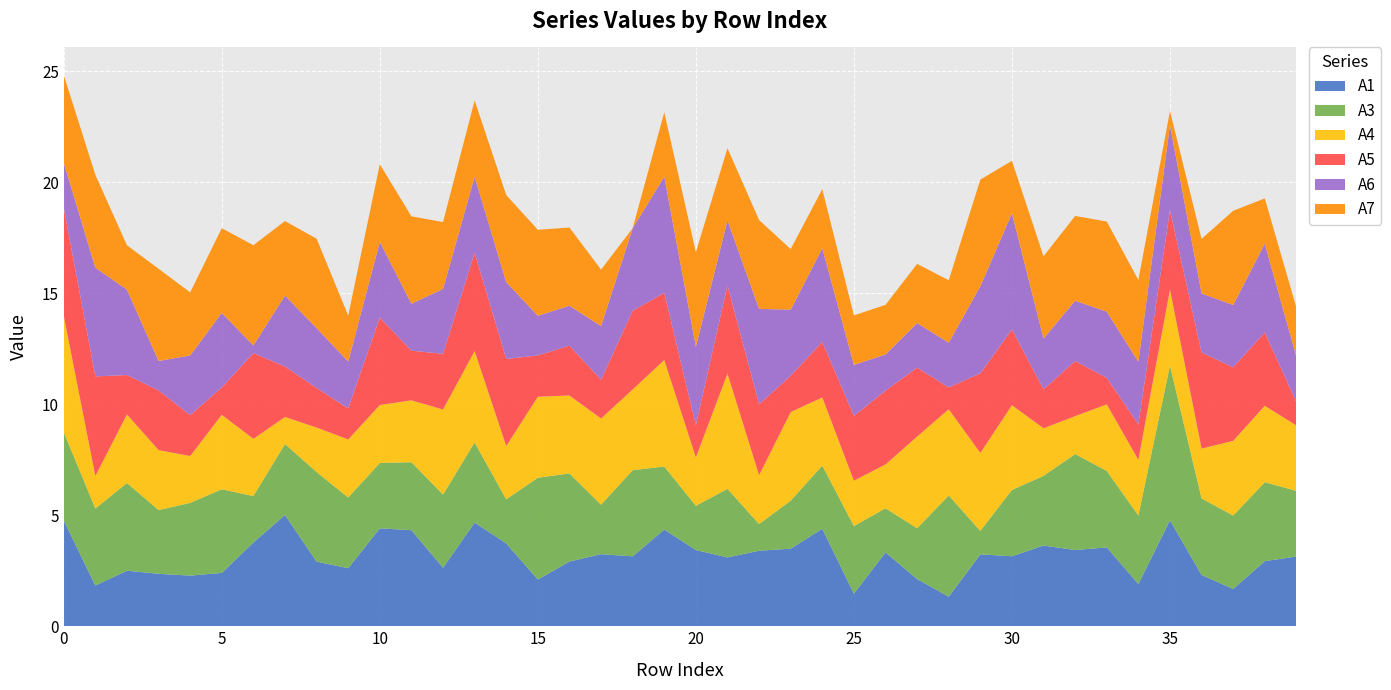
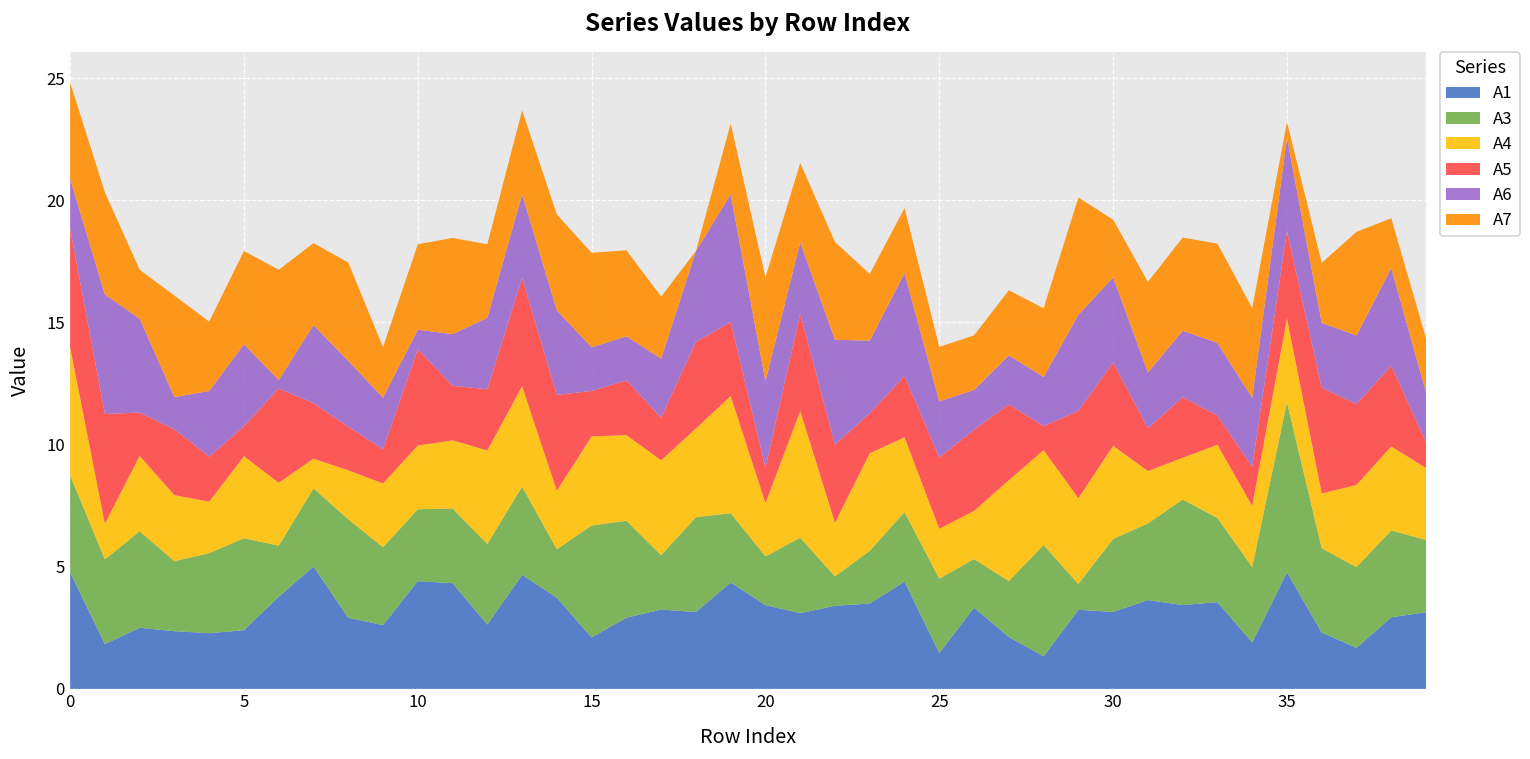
  {
    "A1": {
      "0": 4.8,
      "5": 2.4,
      "10": 4.4,
      "15": 2.1,
      "20": 3.4,
      "25": 1.5,
      "30": 3.2,
      "35": 4.8
    },
    "A3": {
      "0": 4.0,
      "5": 3.8,
      "10": 2.9,
      "15": 4.6,
      "20": 2.0,
      "25": 3.0,
      "30": 3.0,
      "35": 7.0
    },
    "A5": {
      "0": 4.9,
      "5": 1.2,
      "10": 3.9,
      "15": 1.9,
      "20": 1.5,
      "25": 2.9,
      "30": 3.4,
      "35": 3.6
    },
    "A6": {
      "0": 2.0,
      "5": 3.4,
-     "10": 3.4,
+     "10": 0.8,
      "15": 1.8,
      "20": 3.5,
      "25": 2.3,
-     "30": 5.2,
+     "30": 3.5,
      "35": 3.8
    }
  }
